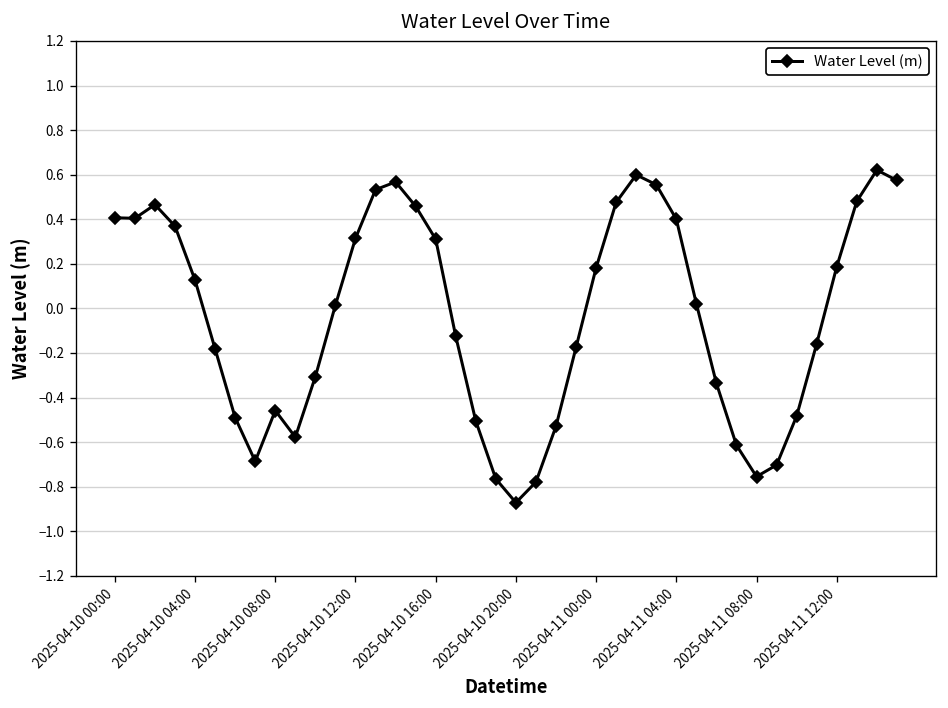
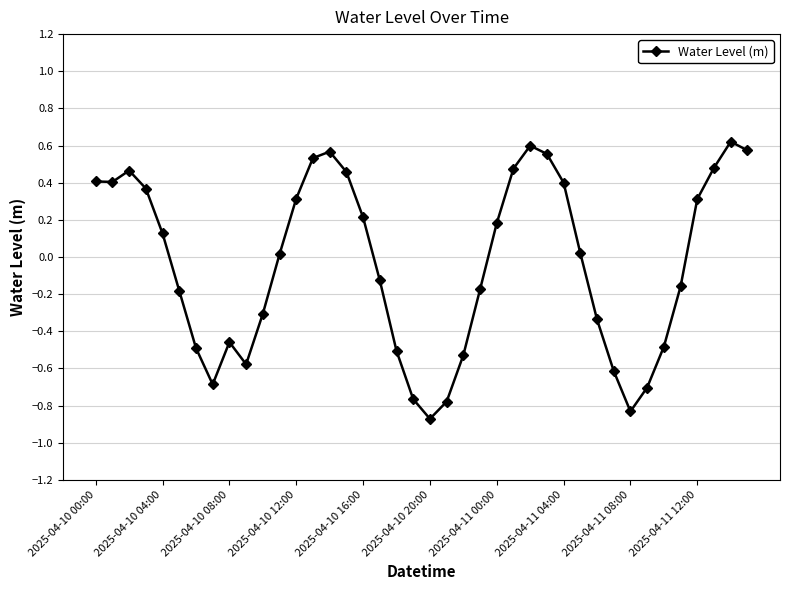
  {
    "2025-04-10 00:00": 0.41,
    "2025-04-10 04:00": 0.13,
    "2025-04-10 08:00": -0.46,
    "2025-04-10 12:00": 0.31,
-   "2025-04-10 16:00": 0.31,
+   "2025-04-10 16:00": 0.21,
    "2025-04-10 20:00": -0.87,
    "2025-04-11 00:00": 0.18,
    "2025-04-11 04:00": 0.40,
-   "2025-04-11 08:00": -0.75,
-   "2025-04-11 12:00": 0.19
+   "2025-04-11 08:00": -0.83,
+   "2025-04-11 12:00": 0.31
  }
